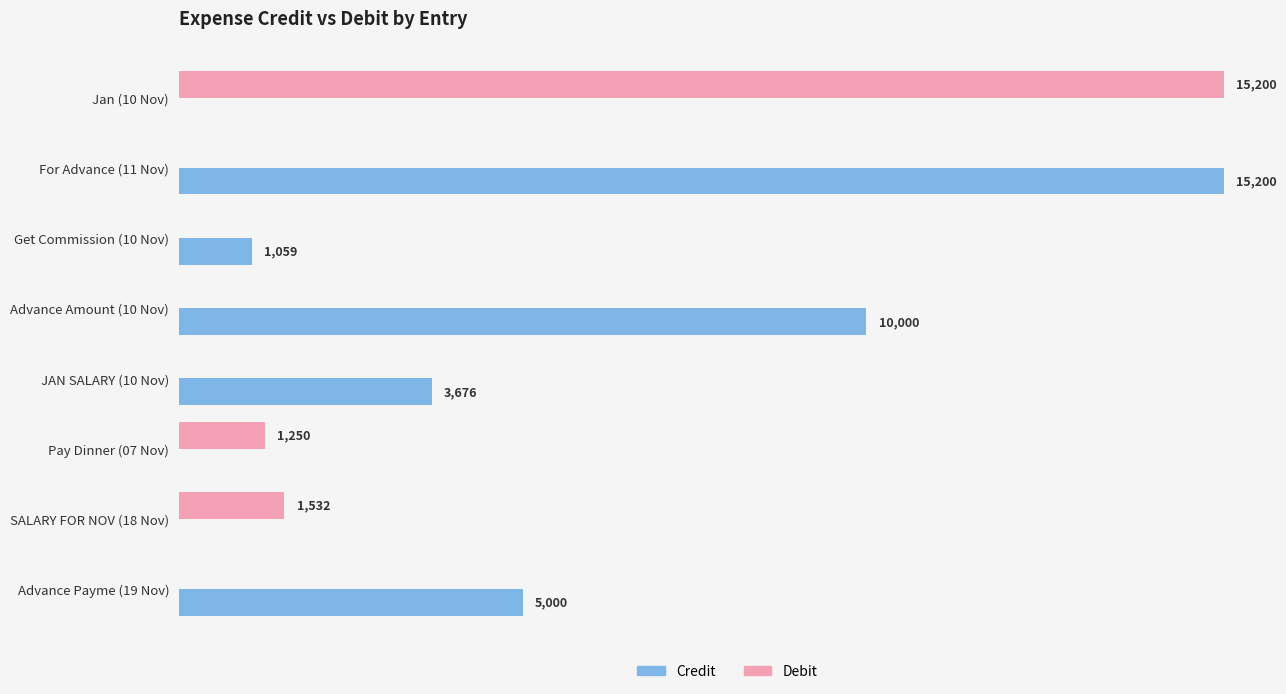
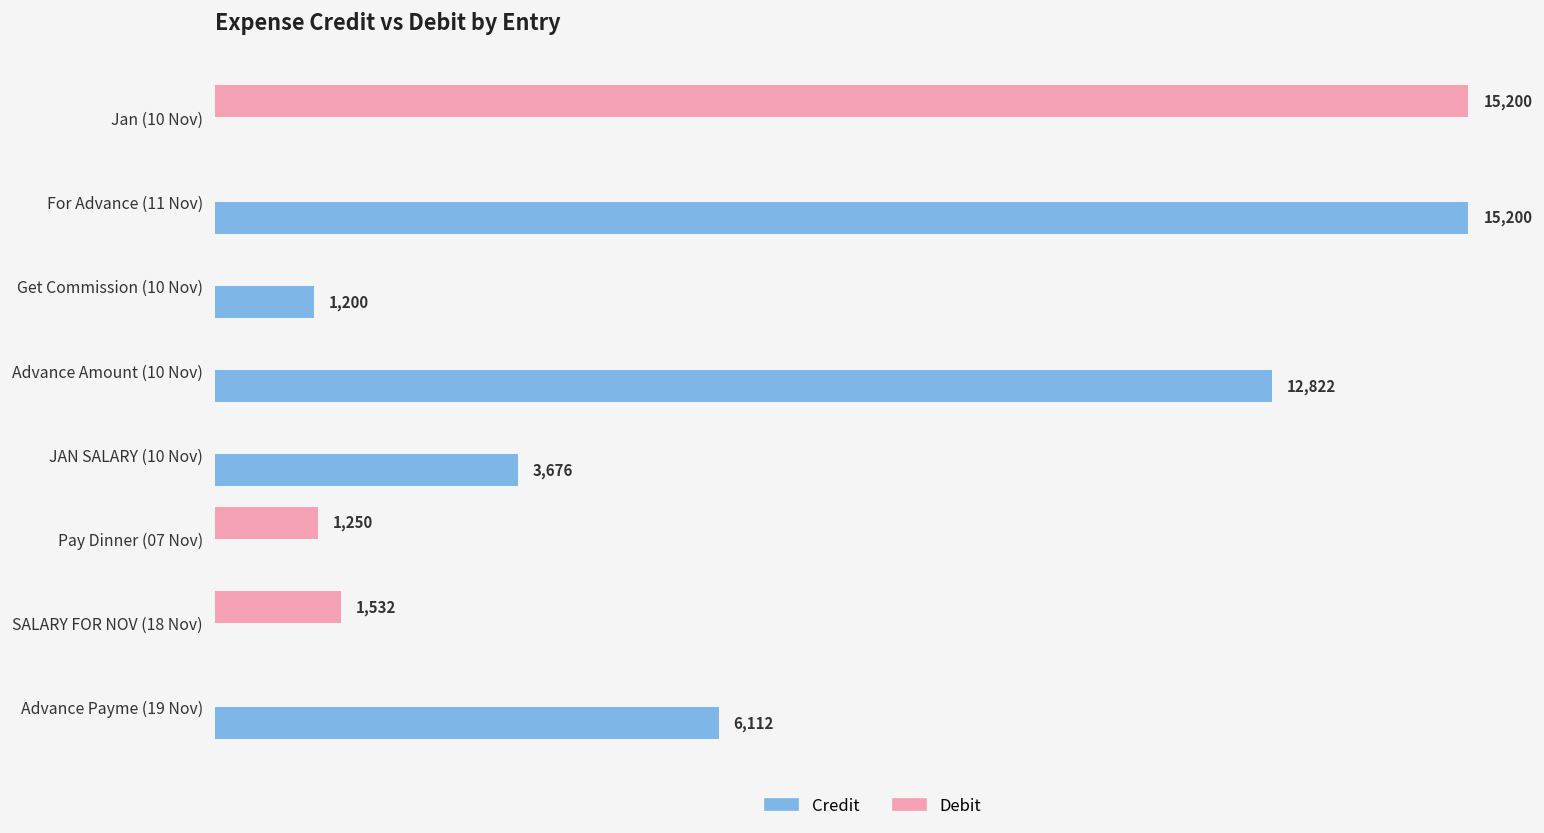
  {
    "Credit": {
      "For Advance (11 Nov)": "15,200",
-     "Get Commission (10 Nov)": "1,059",
-     "Advance Amount (10 Nov)": "10,000",
+     "Get Commission (10 Nov)": "1,200",
+     "Advance Amount (10 Nov)": "12,822",
      "JAN SALARY (10 Nov)": "3,676",
-     "Advance Payme (19 Nov)": "5,000"
+     "Advance Payme (19 Nov)": "6,112"
    },
    "Debit": {
      "Jan (10 Nov)": "15,200",
      "Pay Dinner (07 Nov)": "1,250",
      "SALARY FOR NOV (18 Nov)": "1,532"
    }
  }
